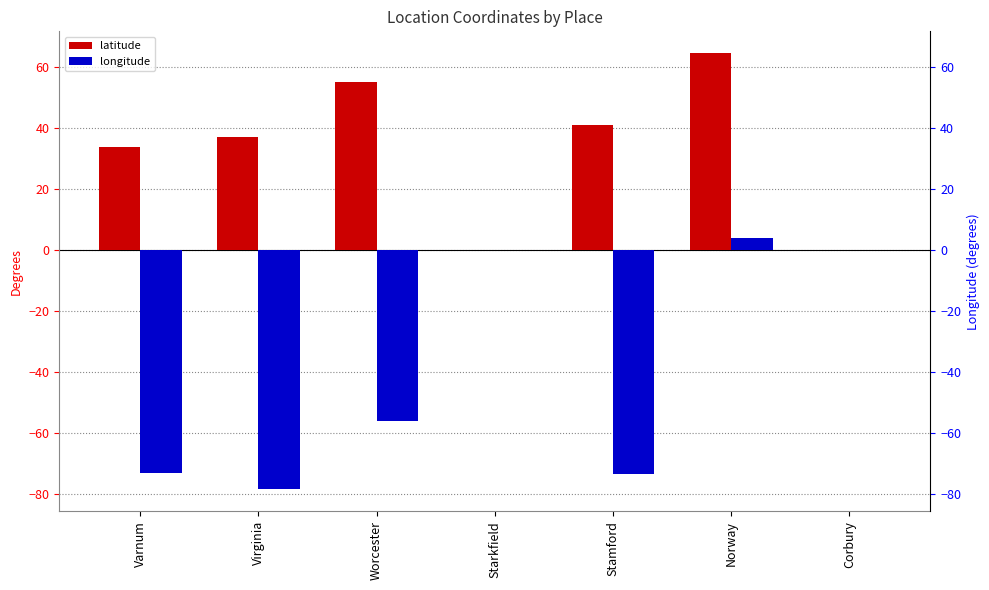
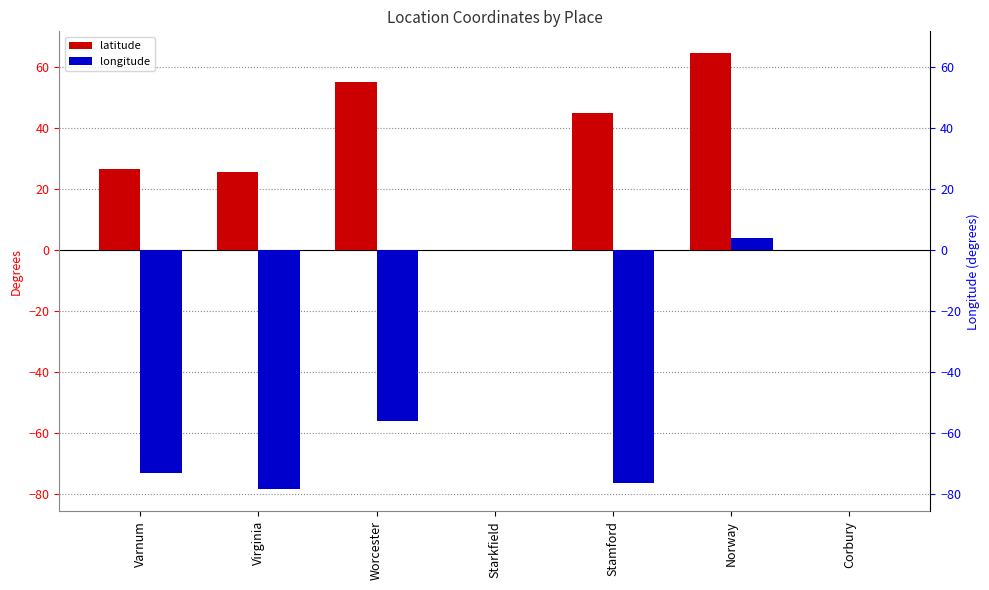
  {
    "latitude": {
-     "Varnum": 34,
-     "Virginia": 37,
+     "Varnum": 27,
+     "Virginia": 26,
      "Worcester": 55,
      "Starkfield": 0,
-     "Stamford": 41,
+     "Stamford": 45,
      "Norway": 65,
      "Corbury": 0
    },
    "longitude": {
      "Varnum": -73,
      "Virginia": -78,
      "Worcester": -56,
      "Starkfield": 0,
-     "Stamford": -74,
+     "Stamford": -76,
      "Norway": 4,
      "Corbury": 0
    }
  }
